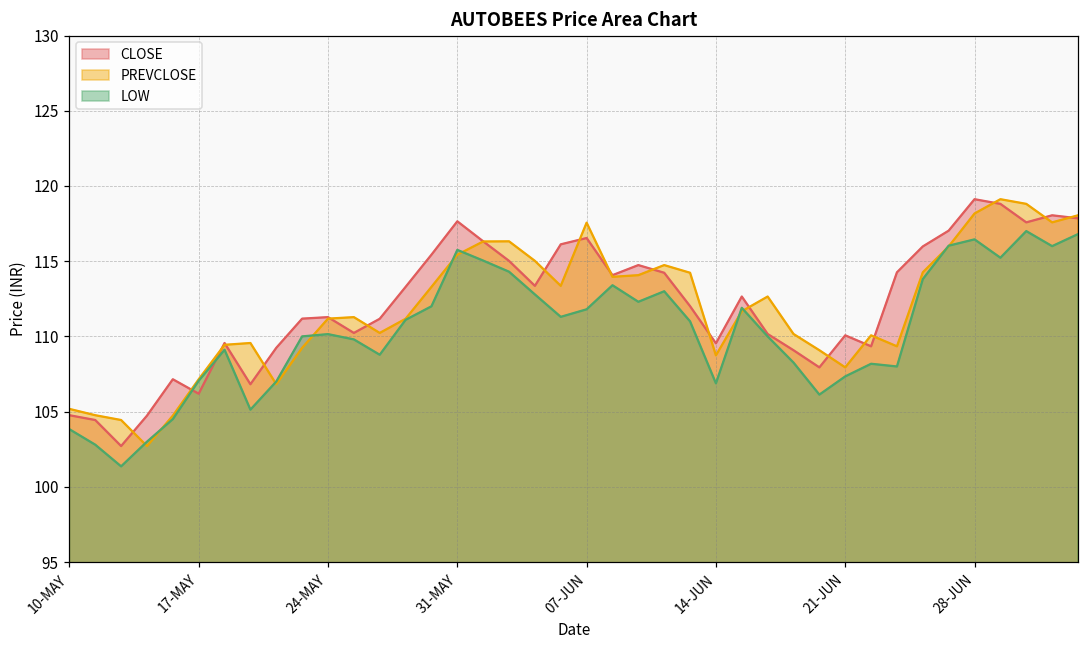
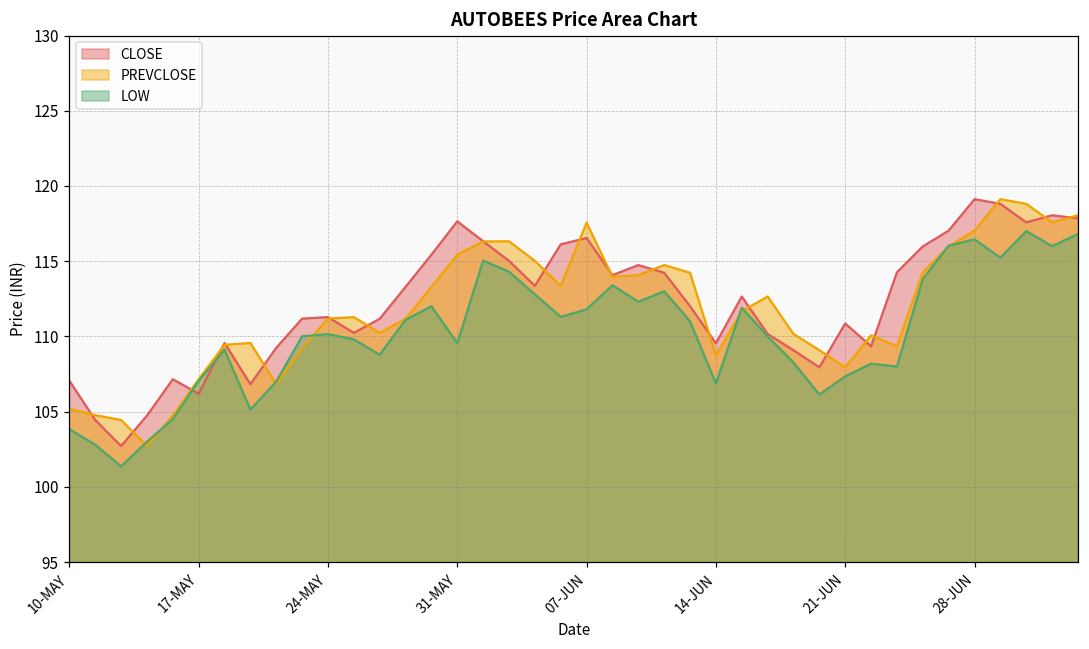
  {
    "CLOSE": {
-     "10-MAY": 104.8,
+     "10-MAY": 107.1,
      "17-MAY": 106.2,
      "31-MAY": 117.7,
      "07-JUN": 116.5,
      "14-JUN": 109.5,
-     "21-JUN": 110.1,
+     "21-JUN": 110.9,
      "28-JUN": 119.1
    },
    "PREVCLOSE": {
      "10-MAY": 105.2,
      "31-MAY": 115.4,
      "07-JUN": 117.6,
      "14-JUN": 108.7,
      "21-JUN": 107.9,
-     "28-JUN": 118.2
+     "28-JUN": 117.0
    },
    "LOW": {
      "10-MAY": 103.8,
      "24-MAY": 110.2,
-     "31-MAY": 115.8,
+     "31-MAY": 109.6,
      "07-JUN": 111.8,
      "14-JUN": 106.9,
      "21-JUN": 107.3,
      "28-JUN": 116.5
    }
  }
